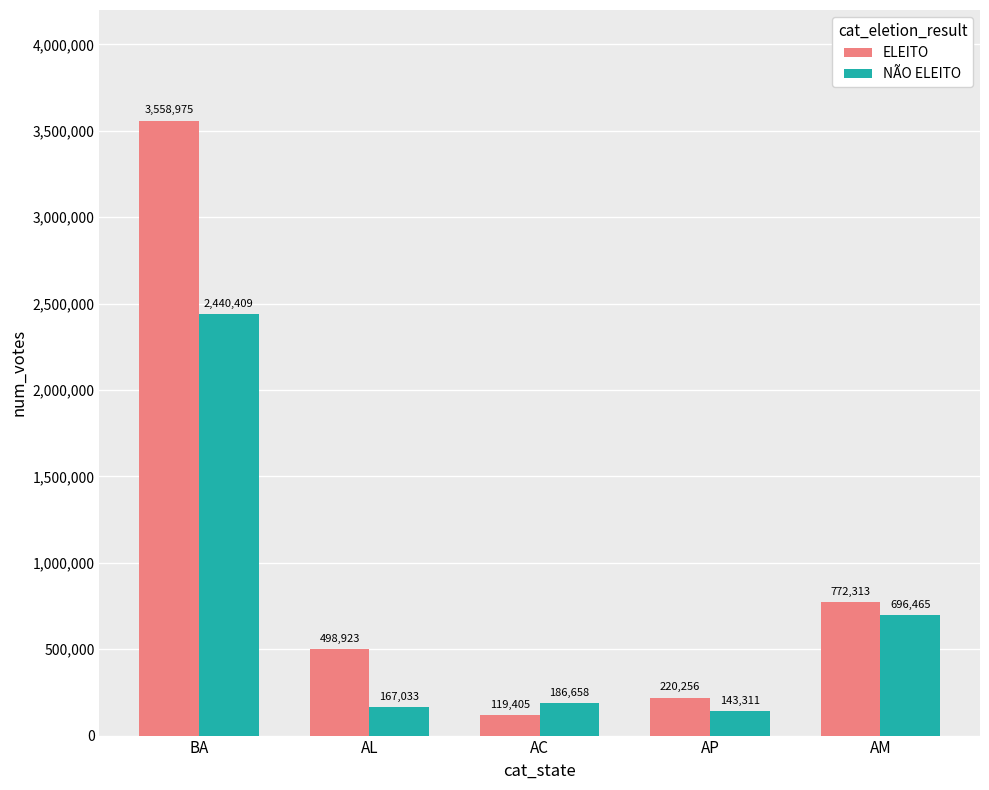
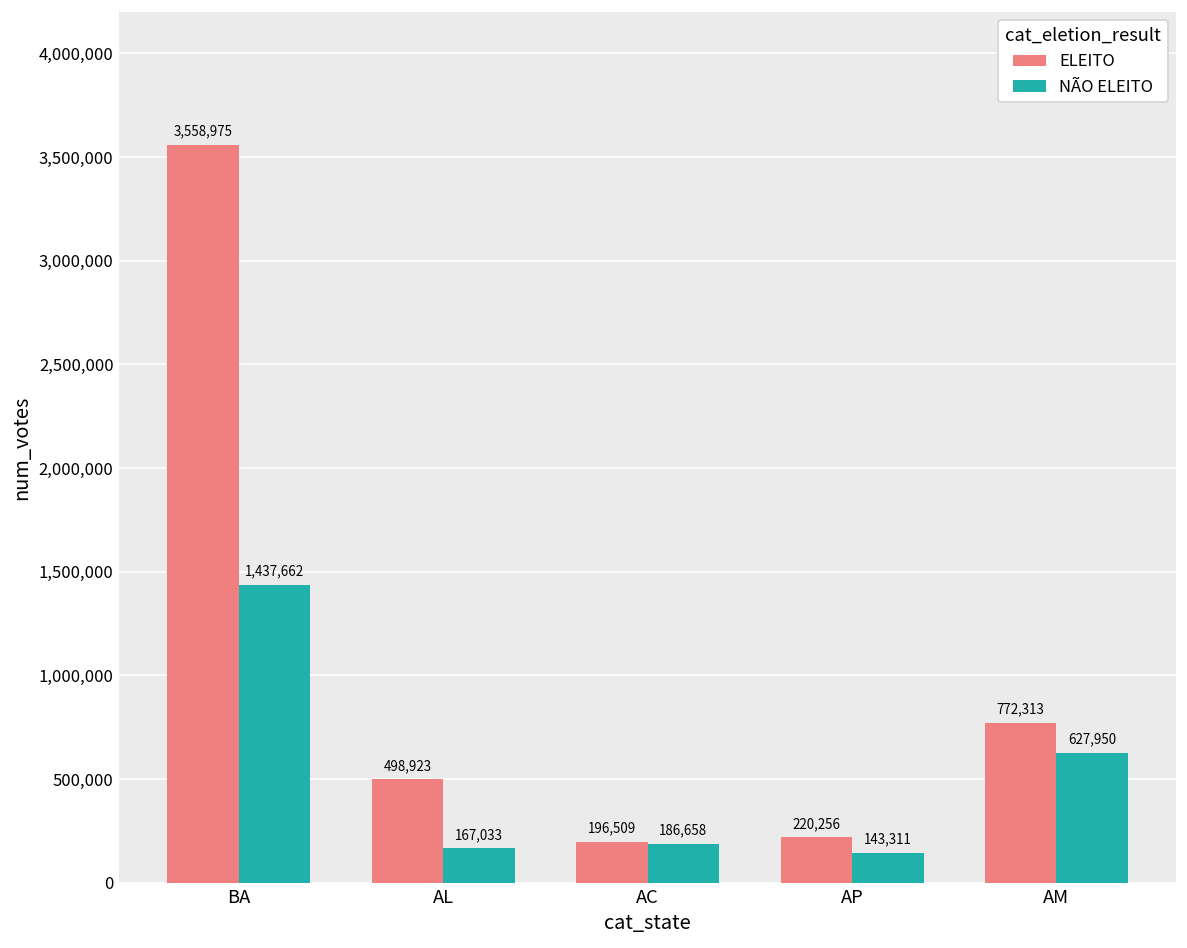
  {
    "ELEITO": {
      "BA": "3,558,975",
      "AL": "498,923",
-     "AC": "119,405",
+     "AC": "196,509",
      "AP": "220,256",
      "AM": "772,313"
    },
    "NÃO ELEITO": {
-     "BA": "2,440,409",
+     "BA": "1,437,662",
      "AL": "167,033",
      "AC": "186,658",
      "AP": "143,311",
-     "AM": "696,465"
+     "AM": "627,950"
    }
  }
